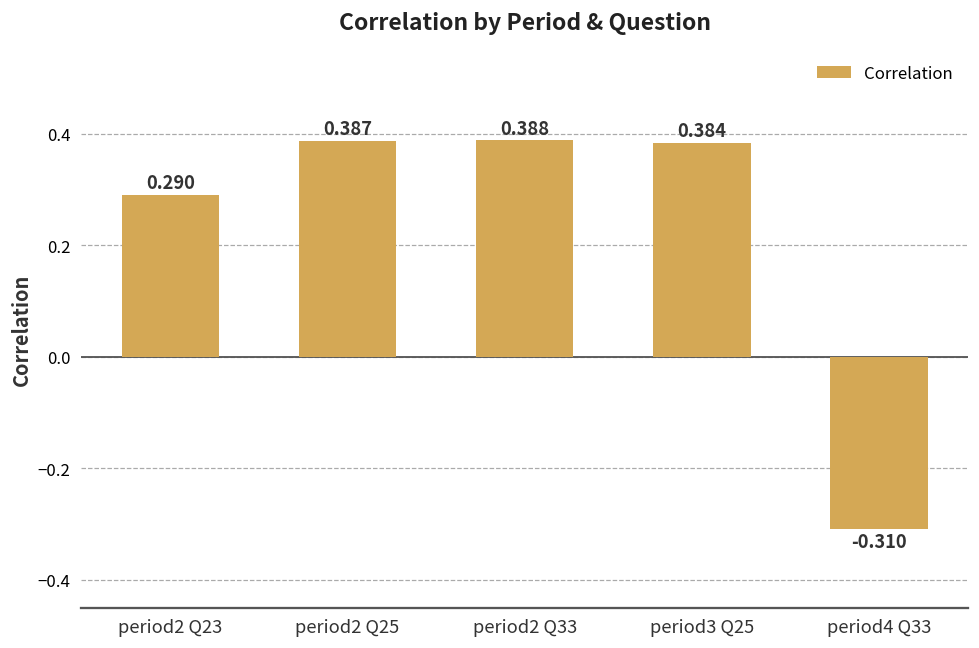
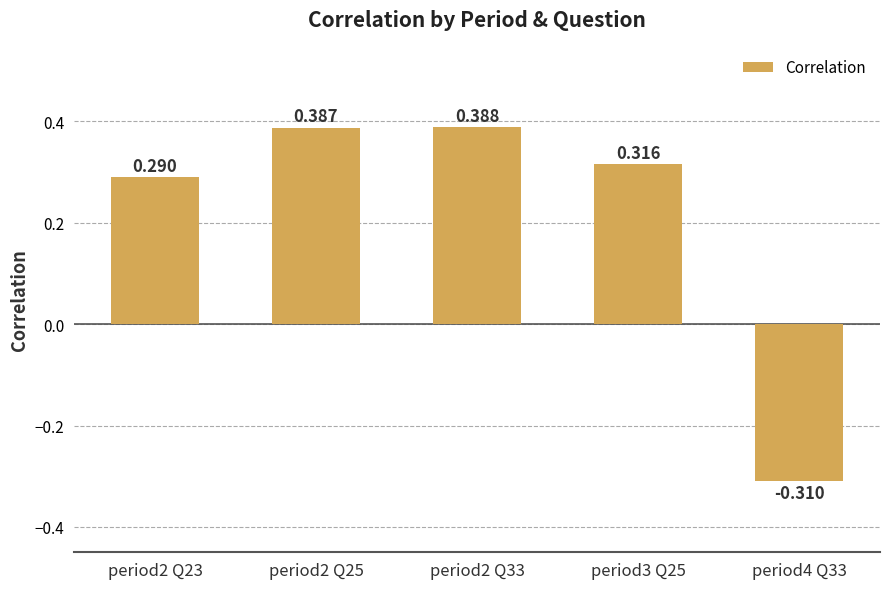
  {
    "period2 Q23": 0.290,
    "period2 Q25": 0.387,
    "period2 Q33": 0.388,
-   "period3 Q25": 0.384,
+   "period3 Q25": 0.316,
    "period4 Q33": -0.310
  }
